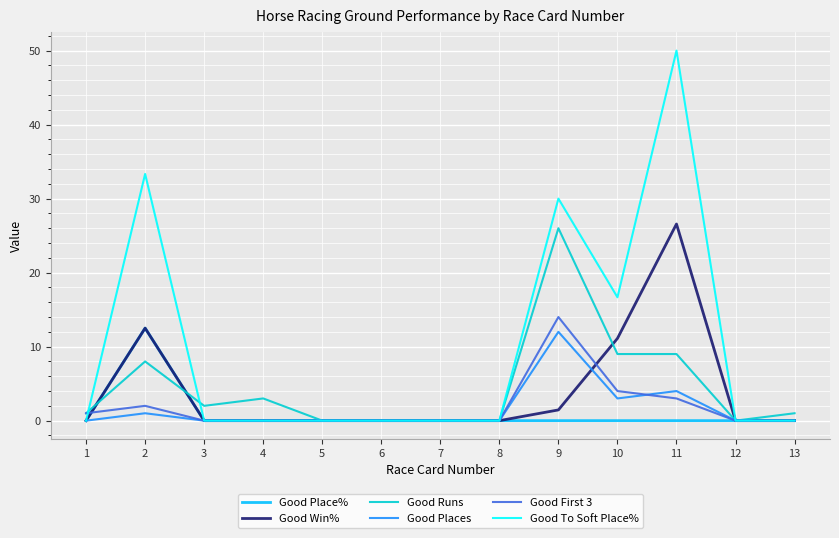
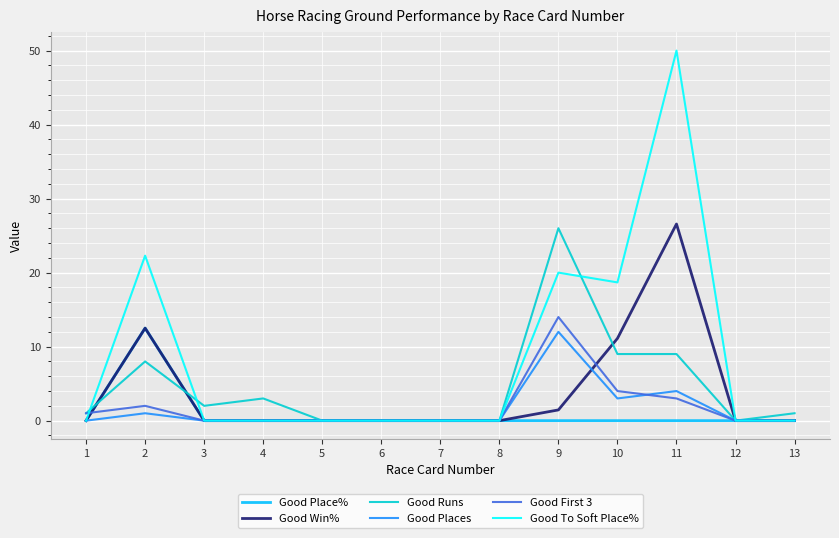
  {
    "Good Win%": {
      "9": 1,
      "10": 11,
      "11": 27
    },
    "Good First 3": {
      "2": 2,
      "9": 14,
      "10": 4,
      "11": 3
    },
    "Good To Soft Place%": {
-     "2": 33,
-     "9": 30,
-     "10": 17,
+     "2": 22,
+     "9": 20,
+     "10": 19,
      "11": 50
    }
  }
